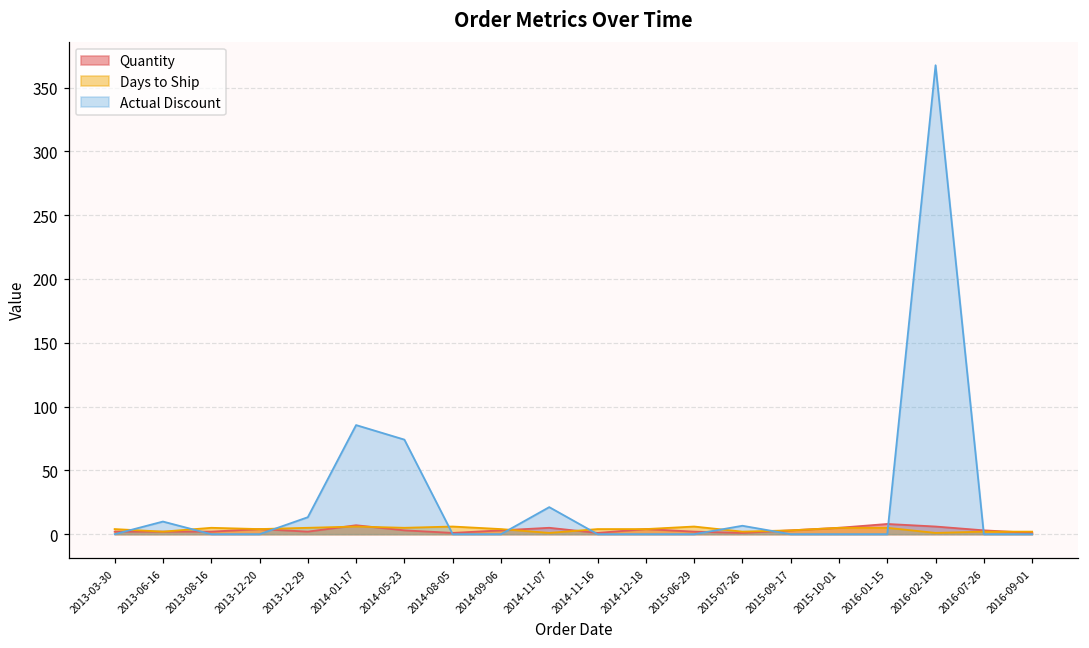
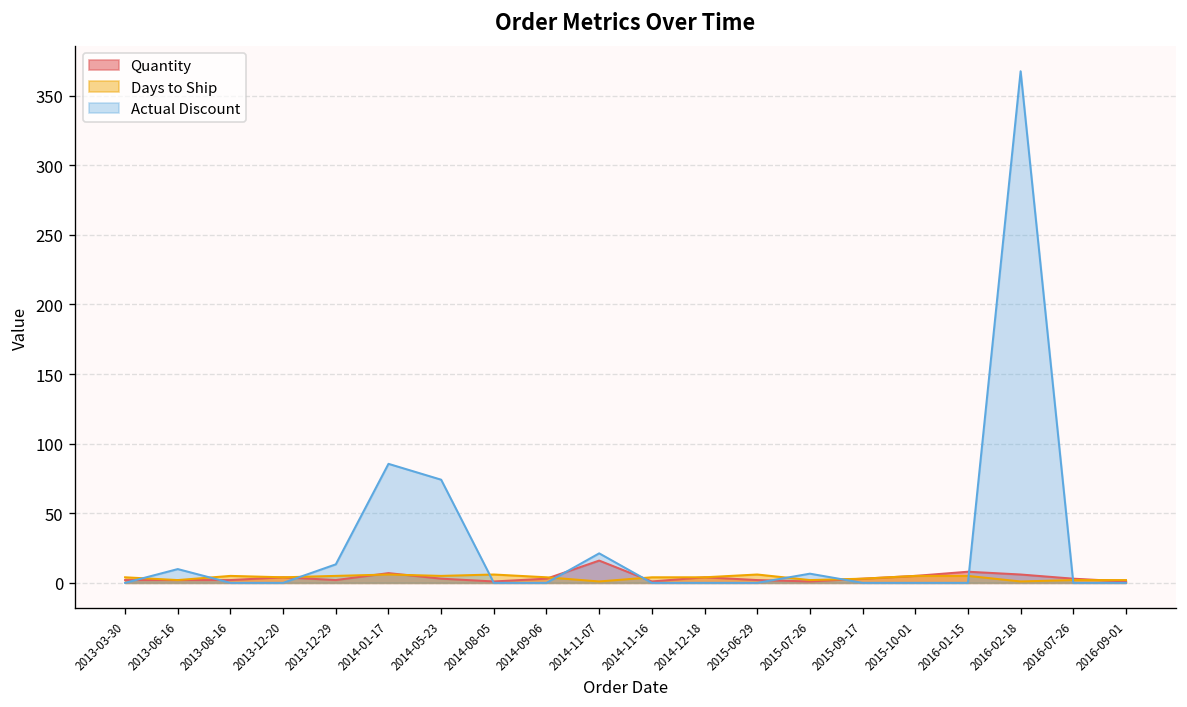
  {
    "Quantity": {
      "2013-12-29": 2,
-     "2014-11-07": 5,
+     "2014-11-07": 16,
      "2016-01-15": 8,
      "2016-02-18": 6
    },
    "Days to Ship": {
      "2013-08-16": 5,
      "2013-12-29": 5,
      "2014-08-05": 6,
      "2014-11-07": 1,
      "2014-11-16": 4,
      "2015-06-29": 6,
      "2016-01-15": 5,
      "2016-02-18": 1
    },
    "Actual Discount": {
      "2013-06-16": 10,
      "2013-12-20": 0,
      "2013-12-29": 13,
      "2014-01-17": 86,
      "2014-05-23": 74,
      "2014-09-06": 0,
      "2014-11-07": 21,
      "2014-12-18": 0,
      "2015-07-26": 7,
      "2015-09-17": 0,
      "2015-10-01": 0,
      "2016-01-15": 0,
      "2016-02-18": 368
    }
  }
